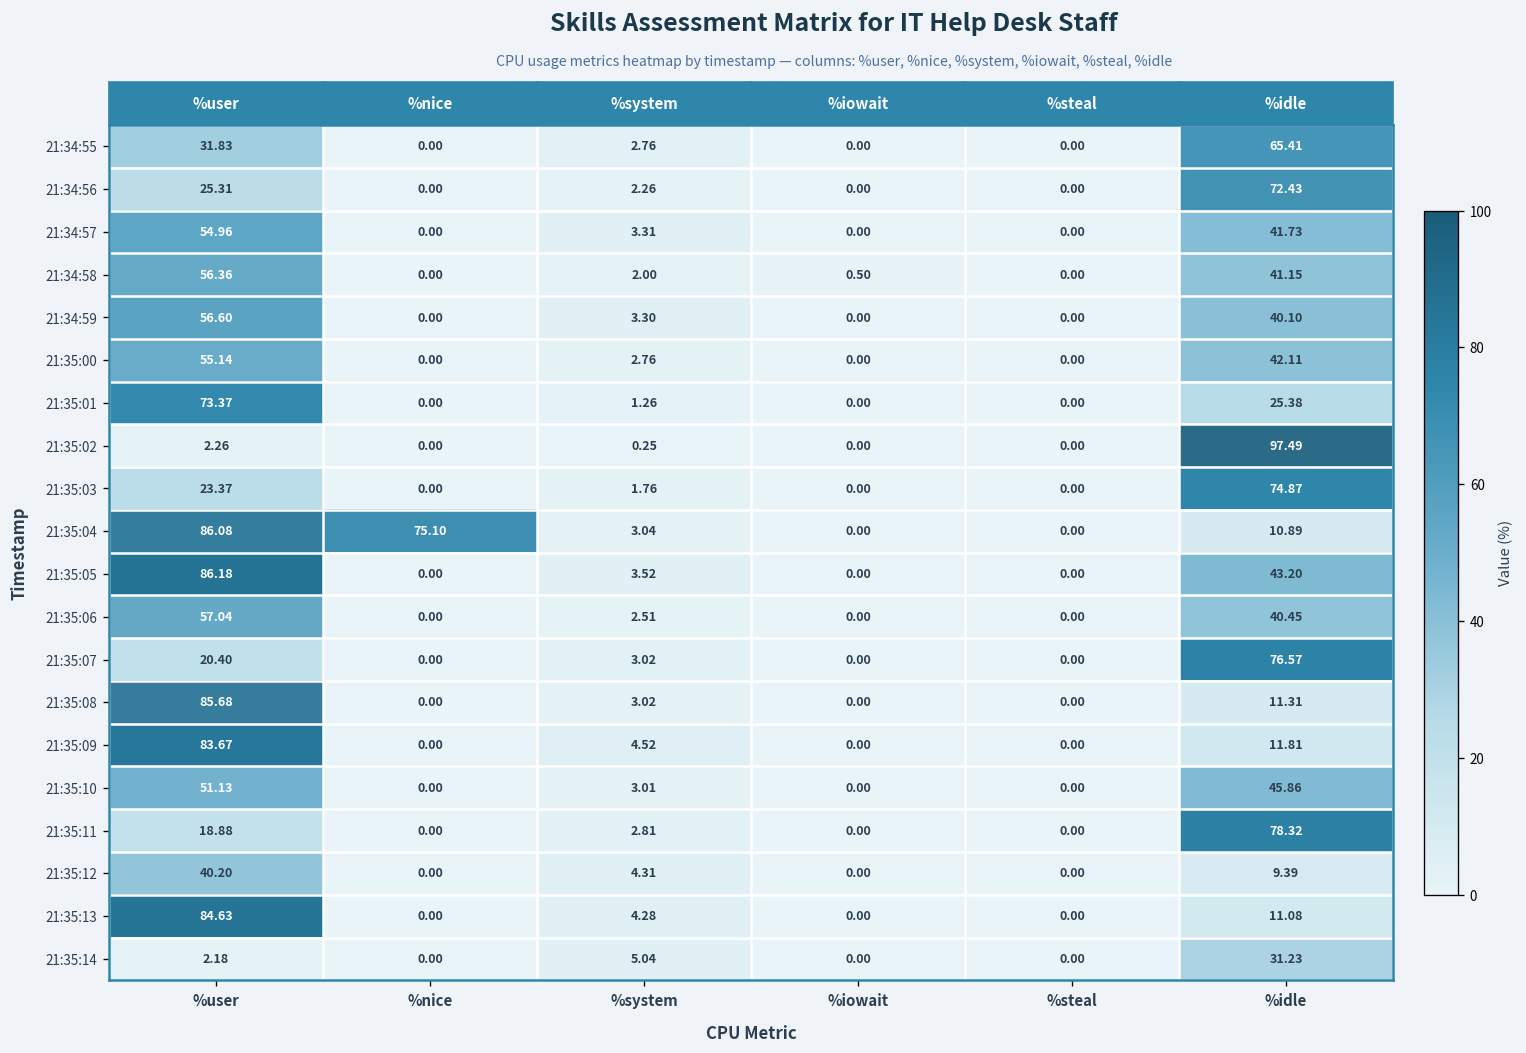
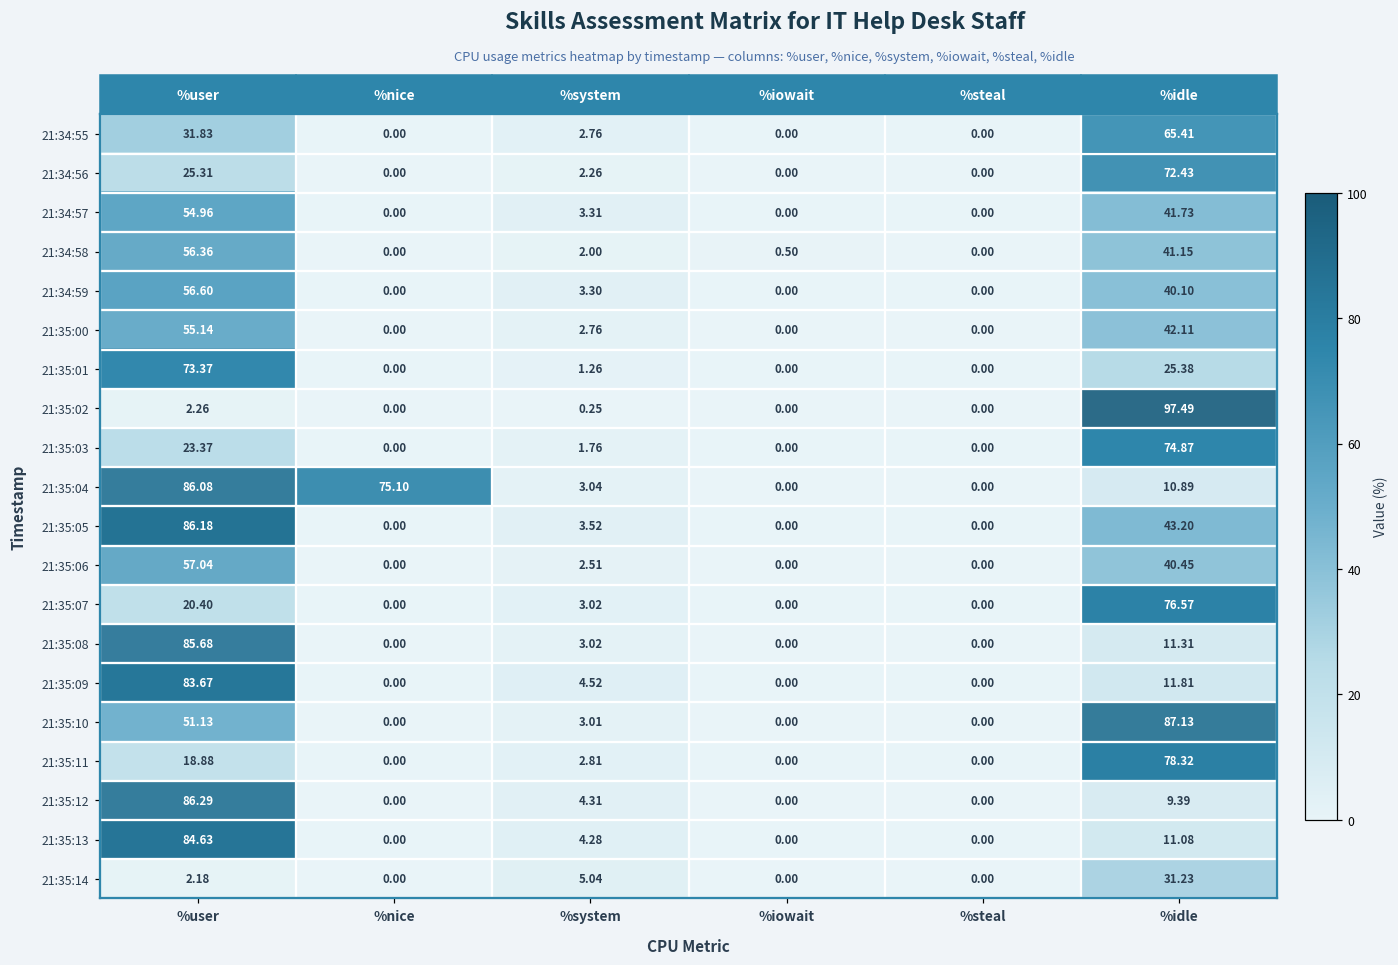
  {
    "21:34:55": {
      "%user": 31.83,
      "%nice": 0.00,
      "%system": 2.76,
      "%iowait": 0.00,
      "%steal": 0.00,
      "%idle": 65.41
    },
    "21:34:56": {
      "%user": 25.31,
      "%nice": 0.00,
      "%system": 2.26,
      "%iowait": 0.00,
      "%steal": 0.00,
      "%idle": 72.43
    },
    "21:34:57": {
      "%user": 54.96,
      "%nice": 0.00,
      "%system": 3.31,
      "%iowait": 0.00,
      "%steal": 0.00,
      "%idle": 41.73
    },
    "21:34:58": {
      "%user": 56.36,
      "%nice": 0.00,
      "%system": 2.00,
      "%iowait": 0.50,
      "%steal": 0.00,
      "%idle": 41.15
    },
    "21:34:59": {
      "%user": 56.60,
      "%nice": 0.00,
      "%system": 3.30,
      "%iowait": 0.00,
      "%steal": 0.00,
      "%idle": 40.10
    },
    "21:35:00": {
      "%user": 55.14,
      "%nice": 0.00,
      "%system": 2.76,
      "%iowait": 0.00,
      "%steal": 0.00,
      "%idle": 42.11
    },
    "21:35:01": {
      "%user": 73.37,
      "%nice": 0.00,
      "%system": 1.26,
      "%iowait": 0.00,
      "%steal": 0.00,
      "%idle": 25.38
    },
    "21:35:02": {
      "%user": 2.26,
      "%nice": 0.00,
      "%system": 0.25,
      "%iowait": 0.00,
      "%steal": 0.00,
      "%idle": 97.49
    },
    "21:35:03": {
      "%user": 23.37,
      "%nice": 0.00,
      "%system": 1.76,
      "%iowait": 0.00,
      "%steal": 0.00,
      "%idle": 74.87
    },
    "21:35:04": {
      "%user": 86.08,
      "%nice": 75.10,
      "%system": 3.04,
      "%iowait": 0.00,
      "%steal": 0.00,
      "%idle": 10.89
    },
    "21:35:05": {
      "%user": 86.18,
      "%nice": 0.00,
      "%system": 3.52,
      "%iowait": 0.00,
      "%steal": 0.00,
      "%idle": 43.20
    },
    "21:35:06": {
      "%user": 57.04,
      "%nice": 0.00,
      "%system": 2.51,
      "%iowait": 0.00,
      "%steal": 0.00,
      "%idle": 40.45
    },
    "21:35:07": {
      "%user": 20.40,
      "%nice": 0.00,
      "%system": 3.02,
      "%iowait": 0.00,
      "%steal": 0.00,
      "%idle": 76.57
    },
    "21:35:08": {
      "%user": 85.68,
      "%nice": 0.00,
      "%system": 3.02,
      "%iowait": 0.00,
      "%steal": 0.00,
      "%idle": 11.31
    },
    "21:35:09": {
      "%user": 83.67,
      "%nice": 0.00,
      "%system": 4.52,
      "%iowait": 0.00,
      "%steal": 0.00,
      "%idle": 11.81
    },
    "21:35:10": {
      "%user": 51.13,
      "%nice": 0.00,
      "%system": 3.01,
      "%iowait": 0.00,
      "%steal": 0.00,
-     "%idle": 45.86
+     "%idle": 87.13
    },
    "21:35:11": {
      "%user": 18.88,
      "%nice": 0.00,
      "%system": 2.81,
      "%iowait": 0.00,
      "%steal": 0.00,
      "%idle": 78.32
    },
    "21:35:12": {
-     "%user": 40.20,
+     "%user": 86.29,
      "%nice": 0.00,
      "%system": 4.31,
      "%iowait": 0.00,
      "%steal": 0.00,
      "%idle": 9.39
    },
    "21:35:13": {
      "%user": 84.63,
      "%nice": 0.00,
      "%system": 4.28,
      "%iowait": 0.00,
      "%steal": 0.00,
      "%idle": 11.08
    },
    "21:35:14": {
      "%user": 2.18,
      "%nice": 0.00,
      "%system": 5.04,
      "%iowait": 0.00,
      "%steal": 0.00,
      "%idle": 31.23
    }
  }
